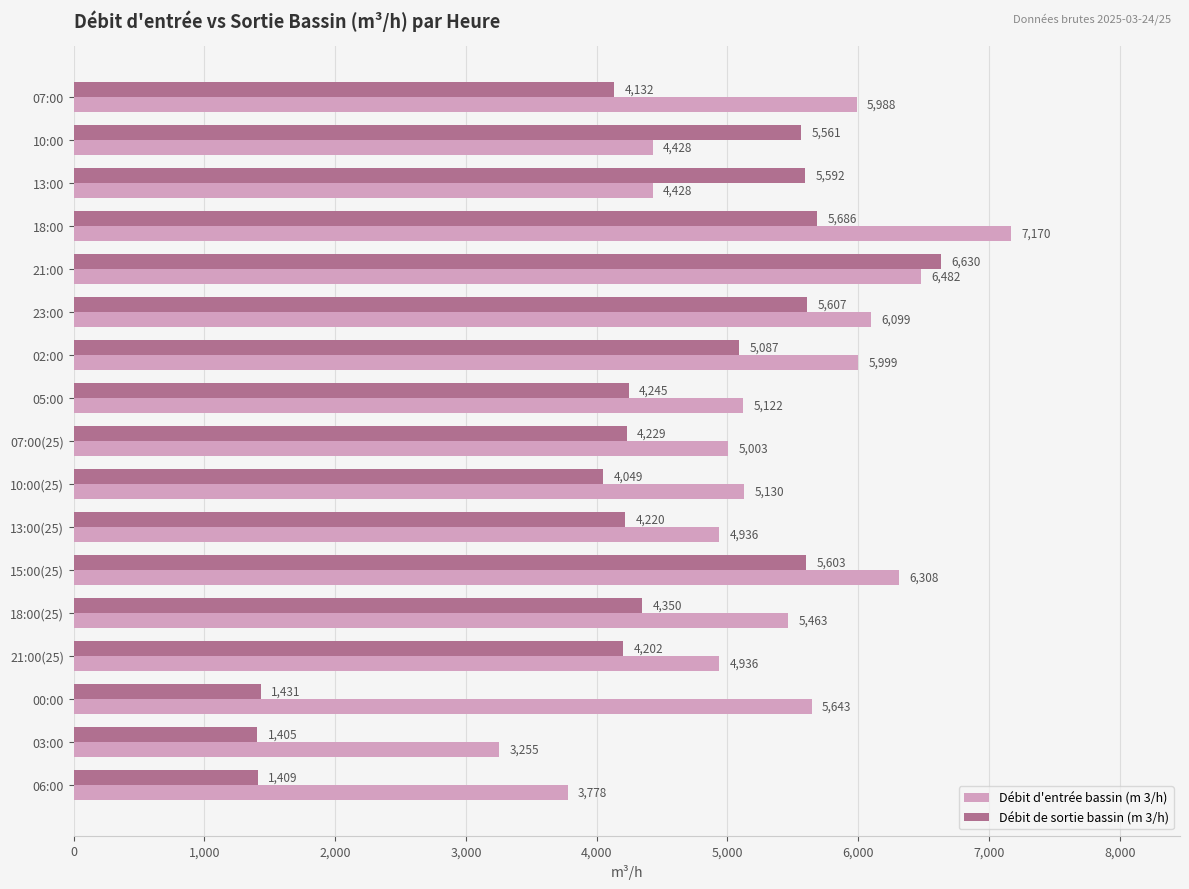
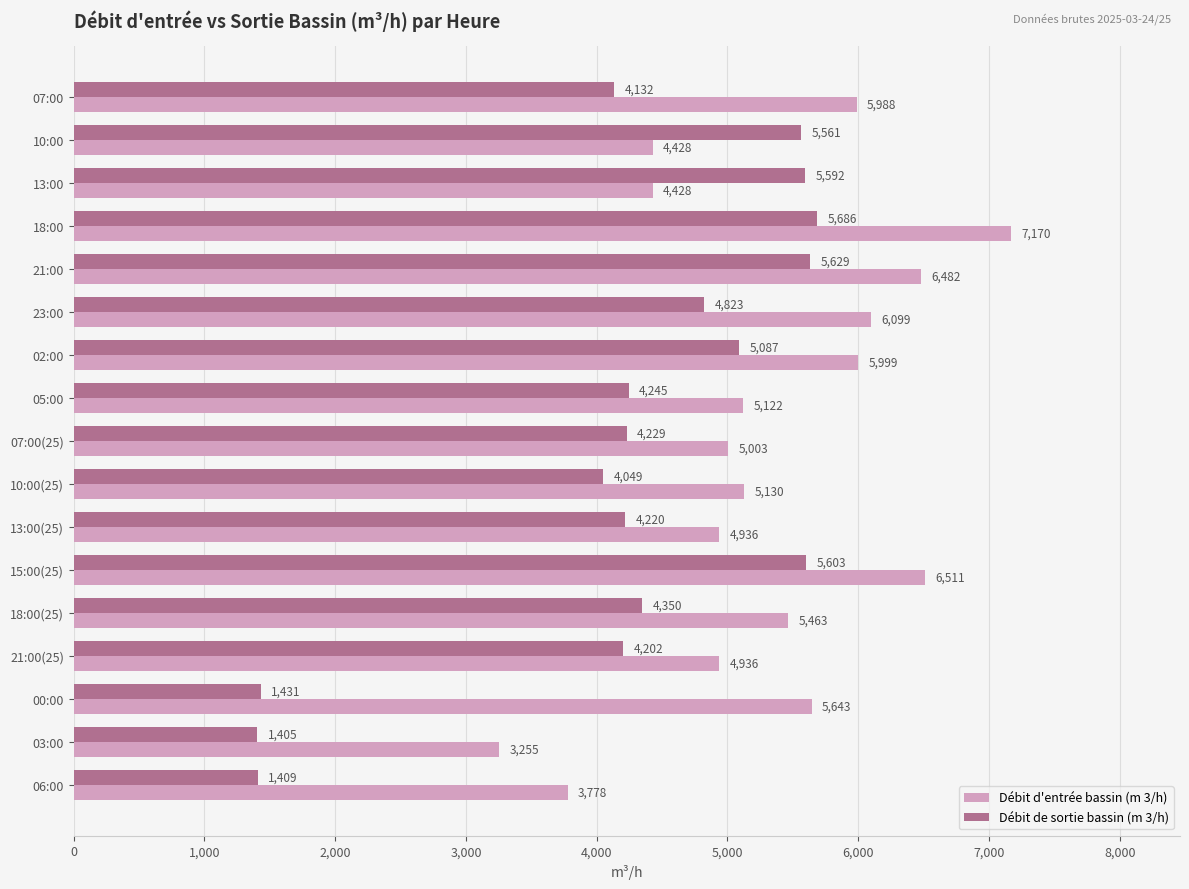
  {
    "Débit d'entrée bassin (m 3/h)": {
      "07:00": "5,988",
      "10:00": "4,428",
      "13:00": "4,428",
      "18:00": "7,170",
      "21:00": "6,482",
      "23:00": "6,099",
      "02:00": "5,999",
      "05:00": "5,122",
      "07:00(25)": "5,003",
      "10:00(25)": "5,130",
      "13:00(25)": "4,936",
-     "15:00(25)": "6,308",
+     "15:00(25)": "6,511",
      "18:00(25)": "5,463",
      "21:00(25)": "4,936",
      "00:00": "5,643",
      "03:00": "3,255",
      "06:00": "3,778"
    },
    "Débit de sortie bassin (m 3/h)": {
      "07:00": "4,132",
      "10:00": "5,561",
      "13:00": "5,592",
      "18:00": "5,686",
-     "21:00": "6,630",
-     "23:00": "5,607",
+     "21:00": "5,629",
+     "23:00": "4,823",
      "02:00": "5,087",
      "05:00": "4,245",
      "07:00(25)": "4,229",
      "10:00(25)": "4,049",
      "13:00(25)": "4,220",
      "15:00(25)": "5,603",
      "18:00(25)": "4,350",
      "21:00(25)": "4,202",
      "00:00": "1,431",
      "03:00": "1,405",
      "06:00": "1,409"
    }
  }
